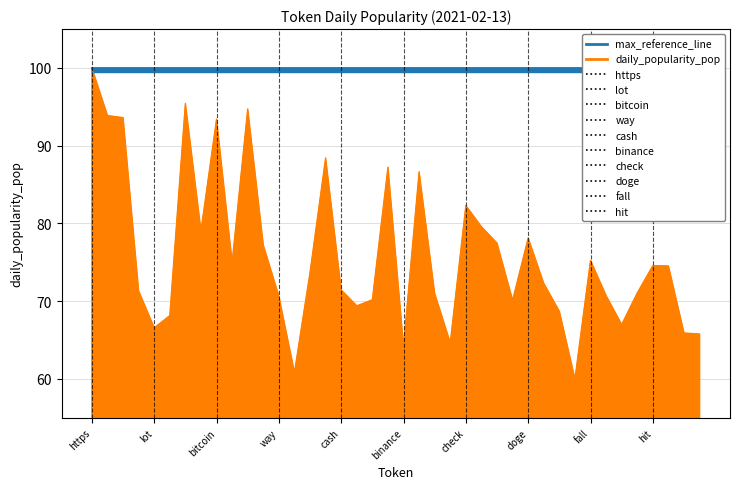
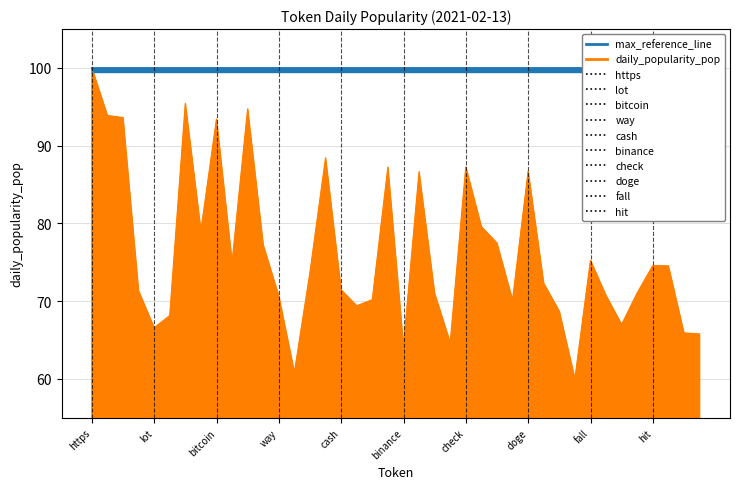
  {
    "daily_popularity_pop": {
      "lot": 67,
      "bitcoin": 93,
      "way": 71,
      "cash": 71,
      "binance": 64,
-     "check": 82,
-     "doge": 78,
+     "check": 87,
+     "doge": 87,
      "fall": 75,
      "hit": 75
    },
    "max_reference_line": {
      "lot": 100,
      "bitcoin": 100,
      "way": 100,
      "cash": 100,
      "binance": 100,
      "check": 100,
      "doge": 100
    }
  }
